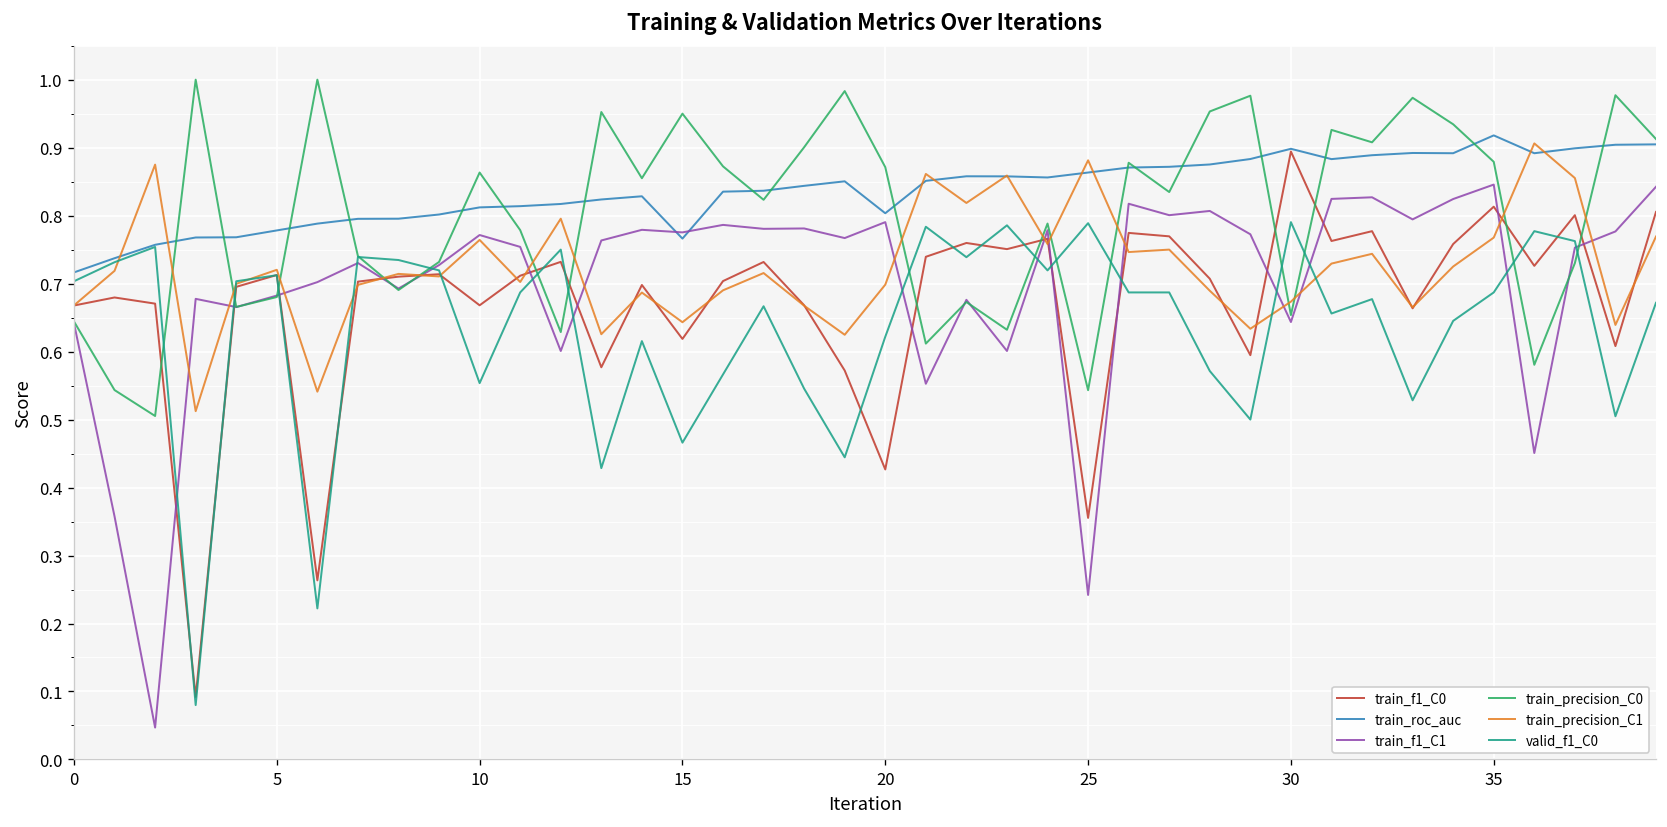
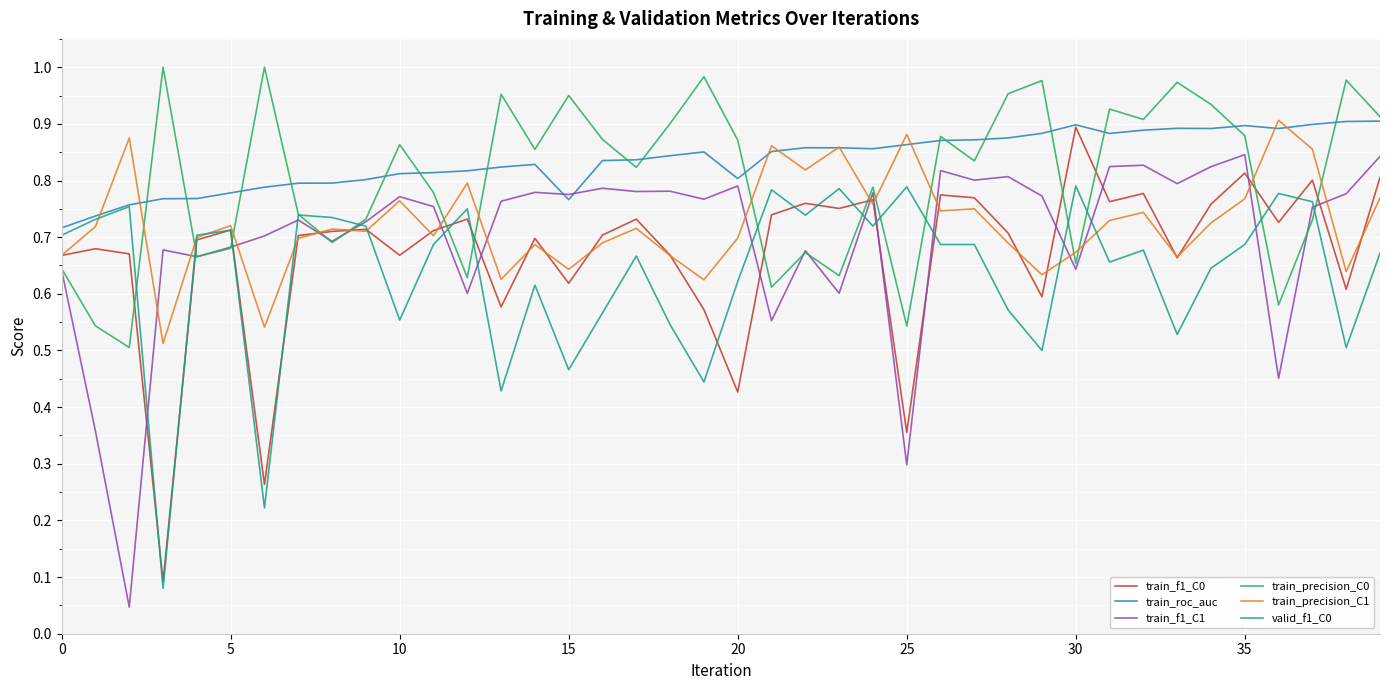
  {
    "train_f1_C0": {
      "10": 0.67,
      "15": 0.62,
      "20": 0.43,
      "25": 0.36,
      "35": 0.81
    },
    "train_roc_auc": {
      "0": 0.72,
      "5": 0.78,
      "10": 0.81,
      "15": 0.77,
      "20": 0.80,
      "25": 0.86,
-     "35": 0.92
+     "35": 0.90
    },
    "train_f1_C1": {
      "10": 0.77,
      "15": 0.78,
      "20": 0.79,
-     "25": 0.24,
+     "25": 0.30,
      "30": 0.64,
      "35": 0.85
    },
    "train_precision_C1": {
      "5": 0.72,
      "10": 0.76,
      "15": 0.64,
      "20": 0.70,
      "25": 0.88,
      "30": 0.67,
      "35": 0.77
    }
  }
